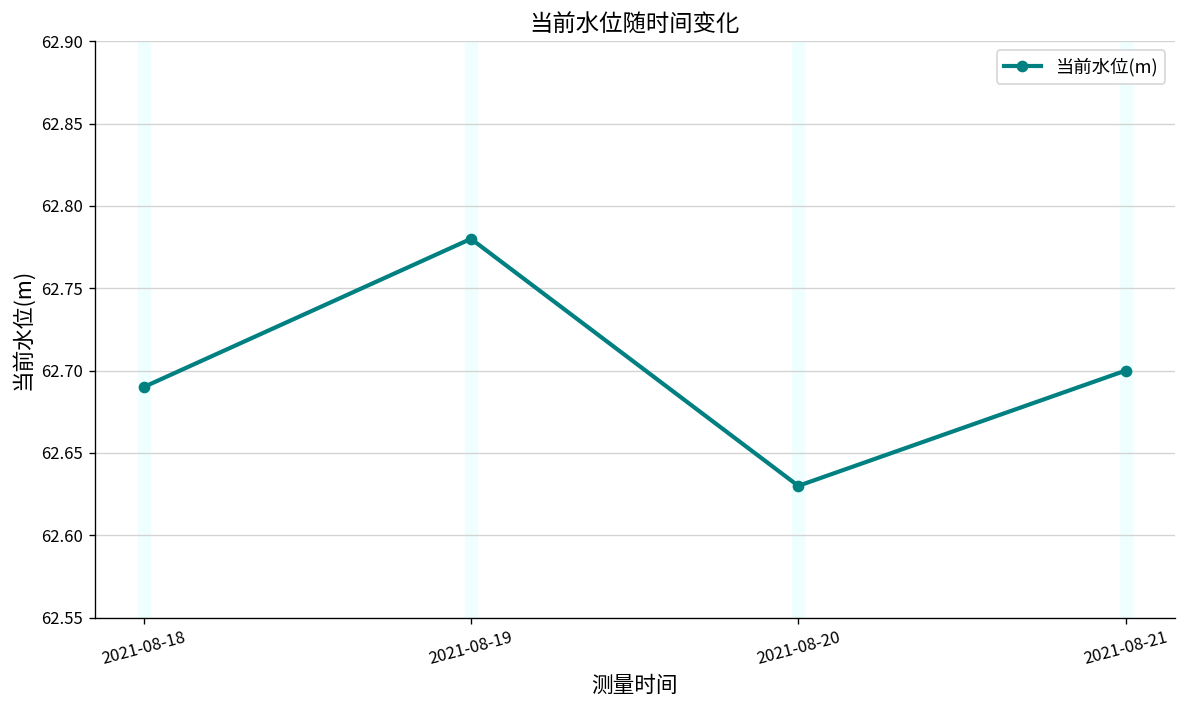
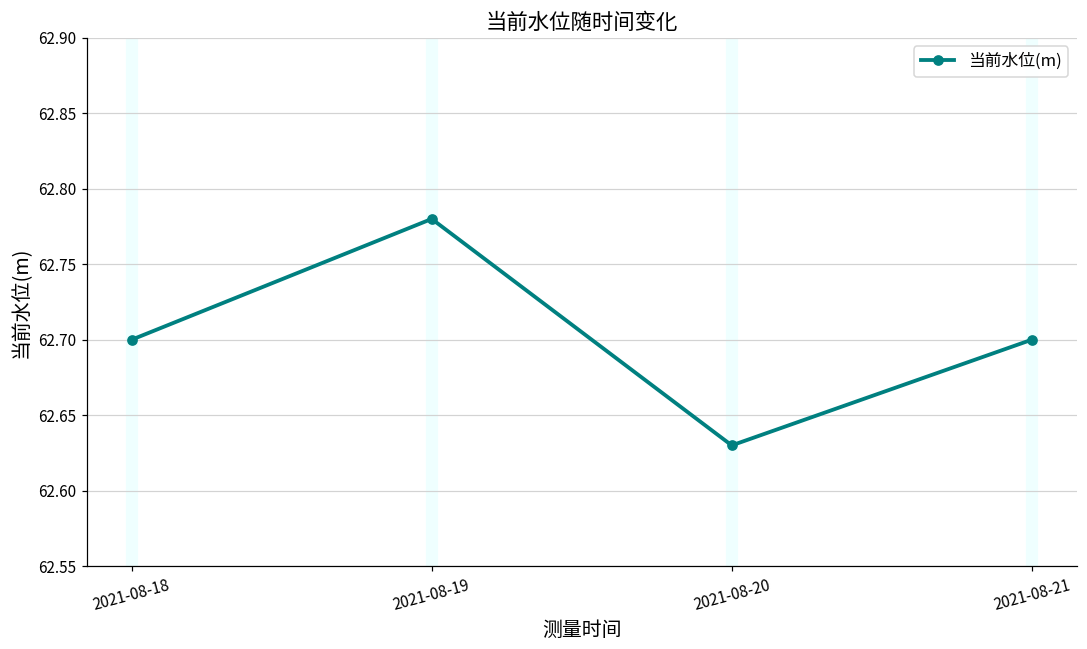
  {
-   "2021-08-18": 62.69,
+   "2021-08-18": 62.70,
    "2021-08-19": 62.78,
    "2021-08-20": 62.63,
    "2021-08-21": 62.70
  }
